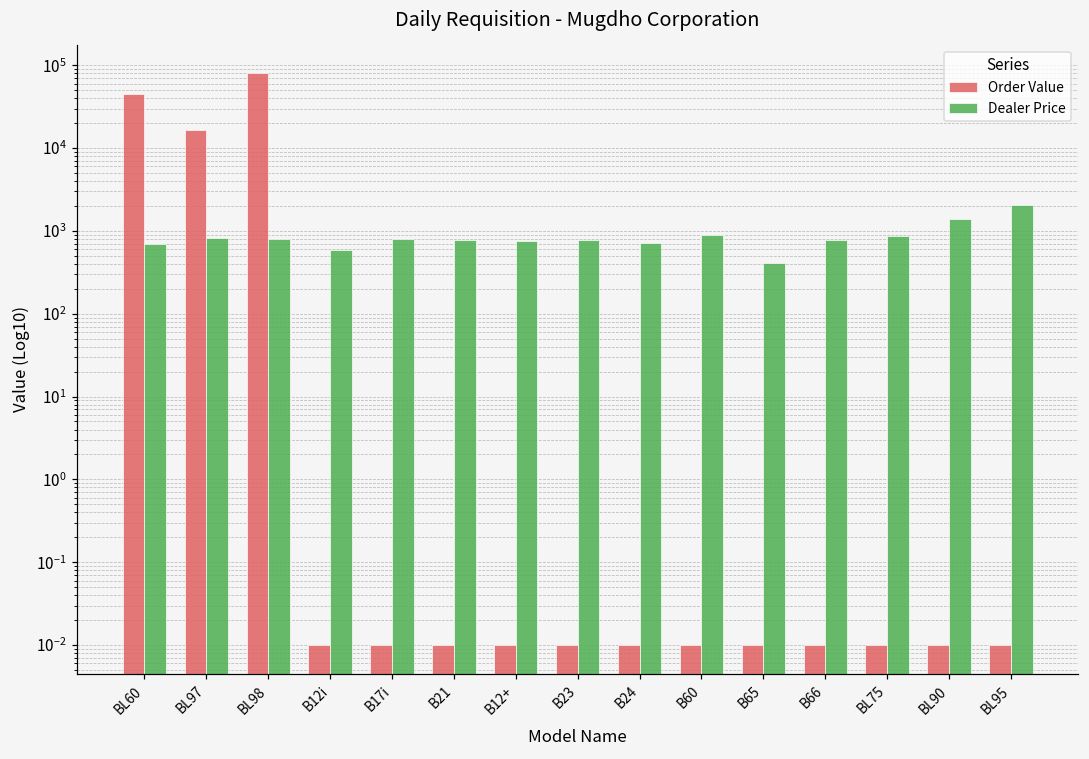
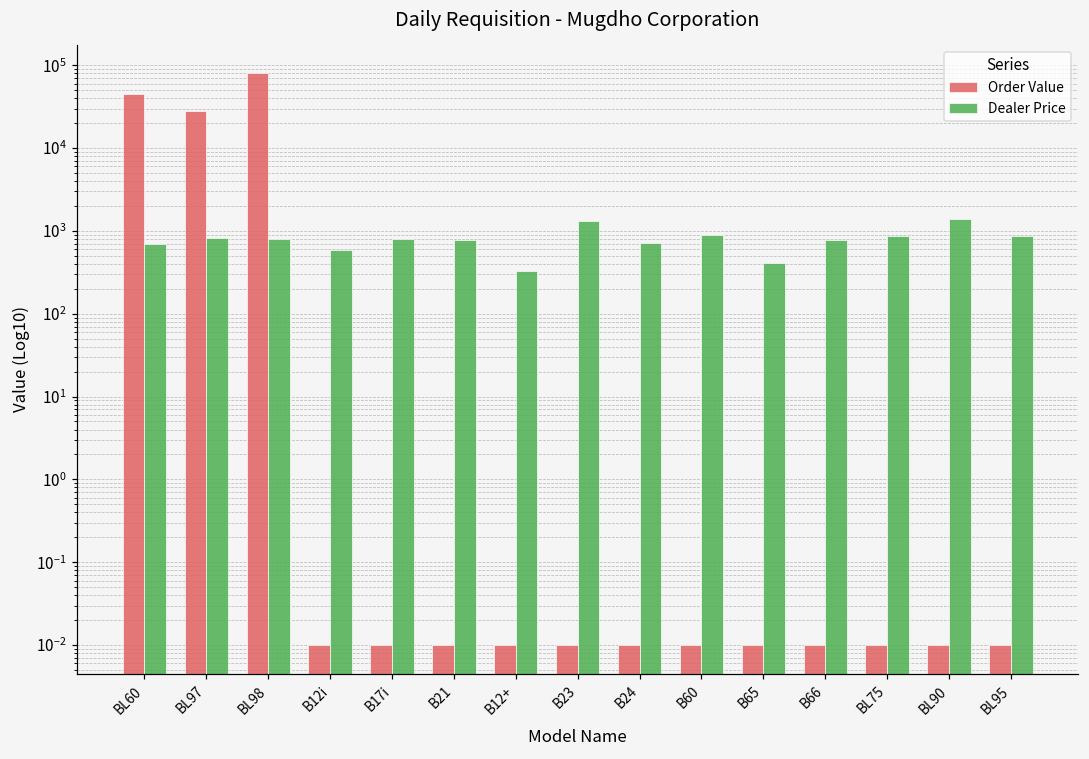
  {
    "Order Value": {
      "BL60": 40000,
-     "BL97": 16000,
+     "BL97": 28000,
      "BL98": 80000,
      "B12i": 0.010,
      "B17i": 0.010,
      "B21": 0.010,
      "B12+": 0.010,
      "B23": 0.010,
      "B24": 0.010,
      "B60": 0.010,
      "B65": 0.010,
      "B66": 0.010,
      "BL75": 0.010,
      "BL90": 0.010,
      "BL95": 0.010
    },
    "Dealer Price": {
      "BL60": 700,
      "BL97": 800,
      "BL98": 800,
      "B12i": 600,
      "B17i": 800,
      "B21": 800,
-     "B12+": 800,
-     "B23": 800,
+     "B12+": 300,
+     "B23": 1300,
      "B24": 700,
      "B60": 900,
      "B65": 400,
      "B66": 800,
      "BL75": 900,
      "BL90": 1400,
-     "BL95": 2000
+     "BL95": 900
    }
  }
